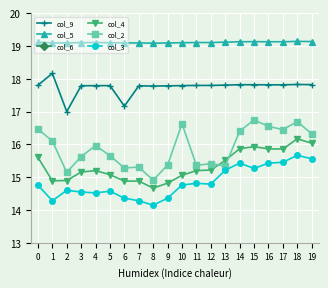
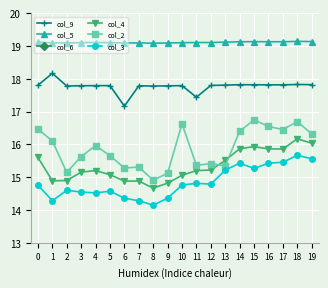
  {
    "col_9": {
      "0": 17.8,
      "1": 18.2,
-     "2": 17.0,
+     "2": 17.8,
      "3": 17.8,
      "4": 17.8,
      "5": 17.8,
      "6": 17.2,
      "7": 17.8,
      "8": 17.8,
      "9": 17.8,
      "10": 17.8,
-     "11": 17.8,
+     "11": 17.4,
      "12": 17.8,
      "13": 17.8,
      "14": 17.8,
      "15": 17.8,
      "16": 17.8,
      "17": 17.8,
      "18": 17.8,
      "19": 17.8
    },
    "col_2": {
      "0": 16.5,
      "1": 16.1,
      "2": 15.1,
      "3": 15.6,
      "4": 16.0,
      "5": 15.7,
      "6": 15.3,
      "7": 15.3,
      "8": 14.9,
-     "9": 15.4,
+     "9": 15.1,
      "10": 16.6,
      "11": 15.4,
      "12": 15.4,
      "13": 15.3,
      "14": 16.4,
      "15": 16.7,
      "16": 16.5,
      "17": 16.5,
      "18": 16.7,
      "19": 16.3
    }
  }
